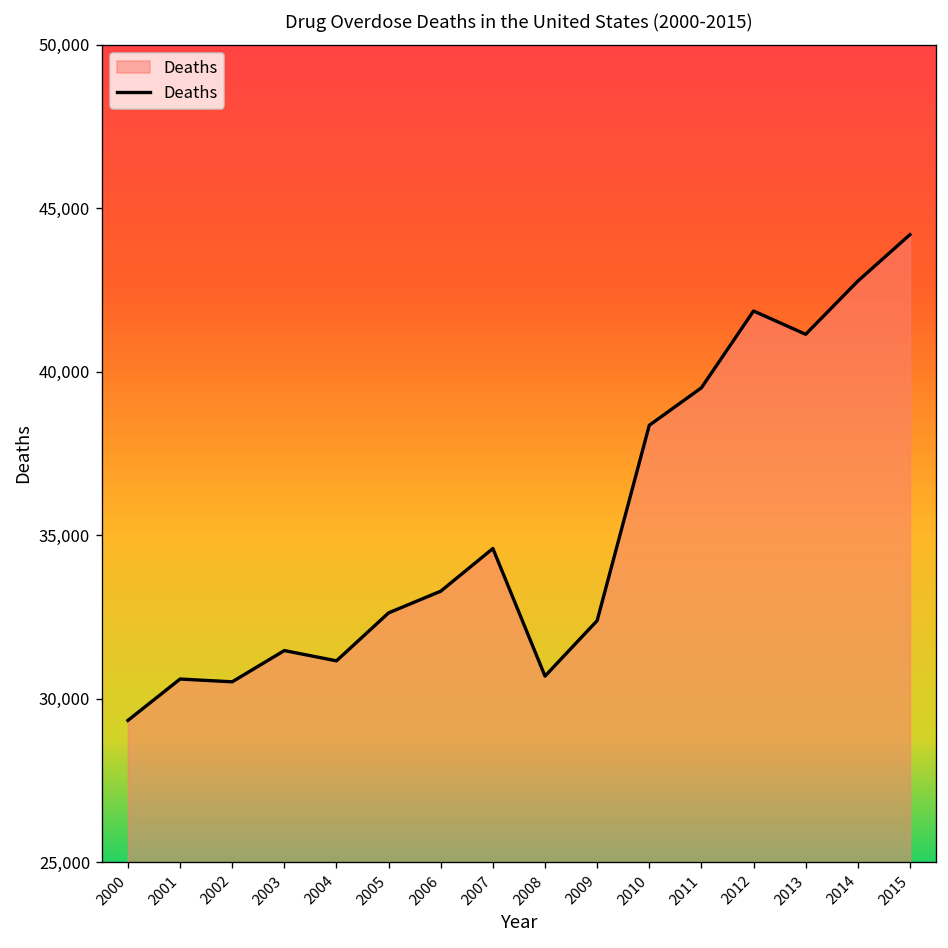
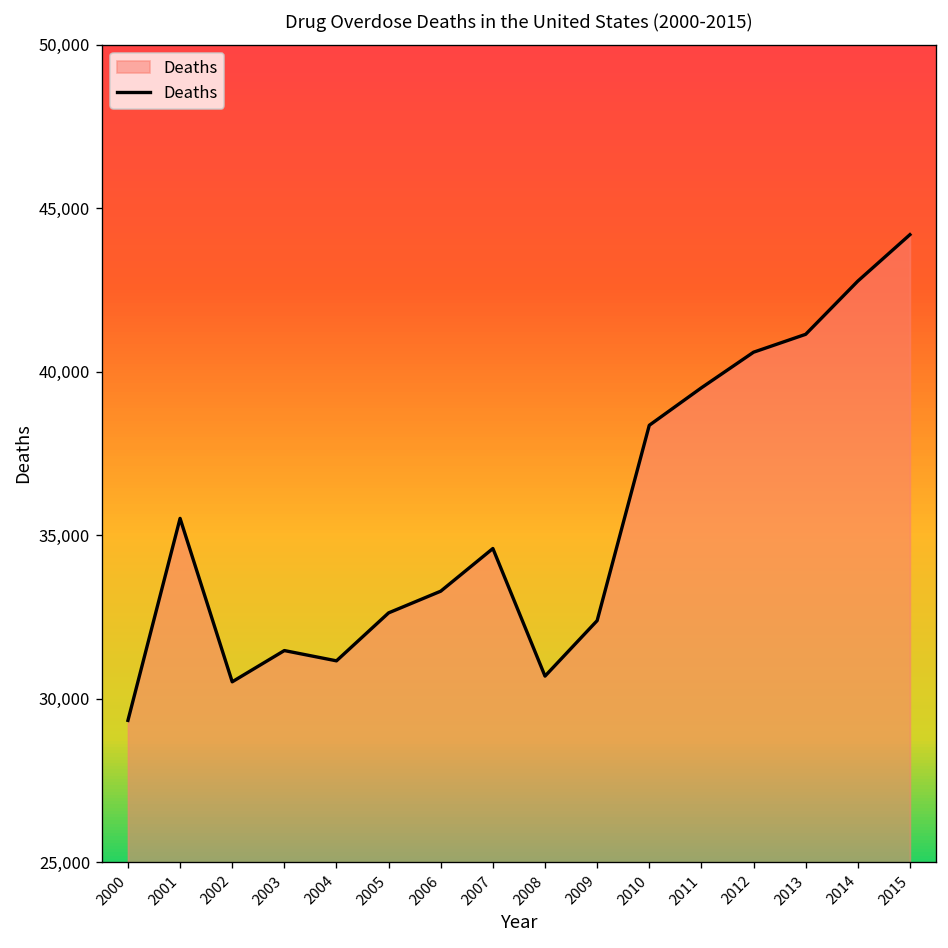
  {
    "2000": "29,300",
-   "2001": "30,600",
+   "2001": "35,500",
    "2002": "30,500",
    "2003": "31,500",
    "2004": "31,200",
    "2005": "32,600",
    "2006": "33,300",
    "2007": "34,600",
    "2008": "30,700",
    "2009": "32,400",
    "2010": "38,400",
    "2011": "39,500",
-   "2012": "41,900",
+   "2012": "40,600",
    "2013": "41,100",
    "2014": "42,800",
    "2015": "44,200"
  }
